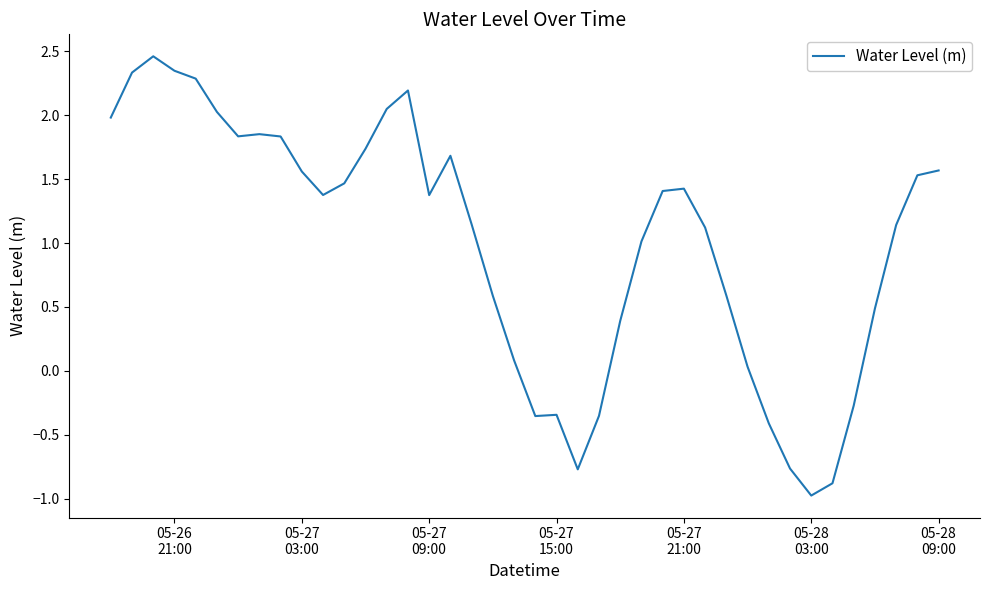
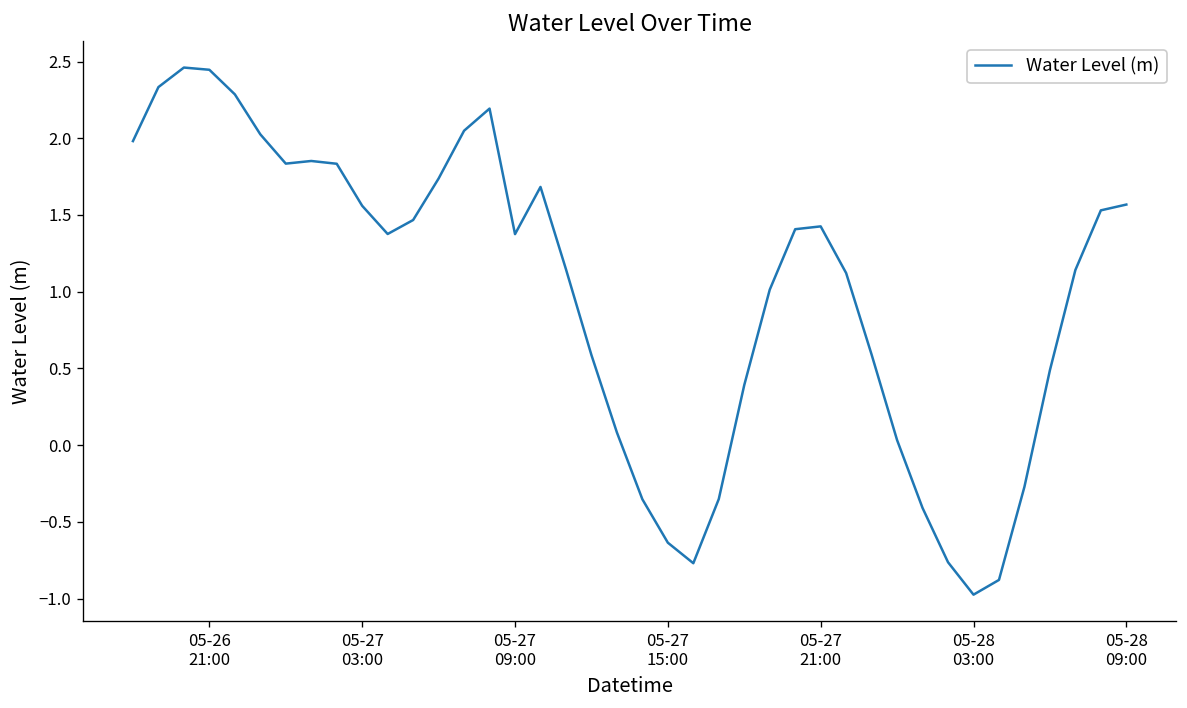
  {
-   "05-26 21:00": 2.35,
+   "05-26 21:00": 2.45,
    "05-27 03:00": 1.56,
    "05-27 09:00": 1.38,
-   "05-27 15:00": -0.34,
+   "05-27 15:00": -0.64,
    "05-27 21:00": 1.43,
    "05-28 03:00": -0.97,
    "05-28 09:00": 1.57
  }
